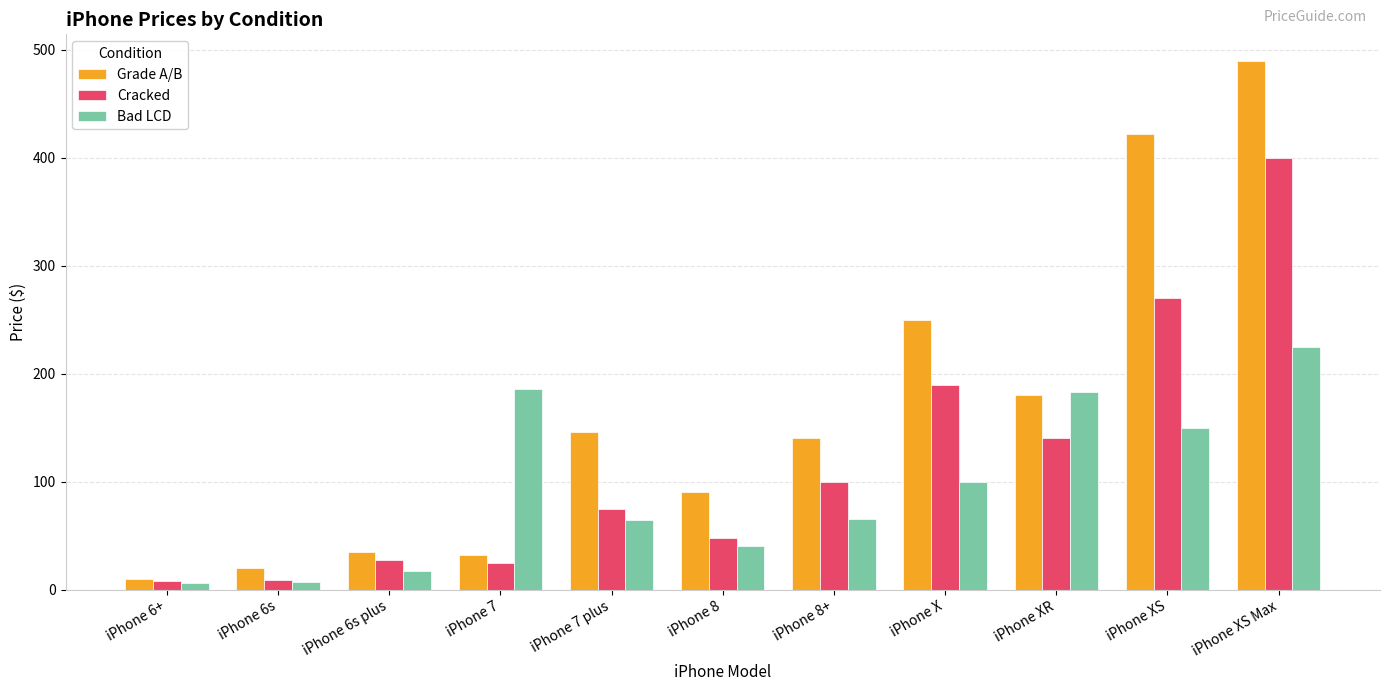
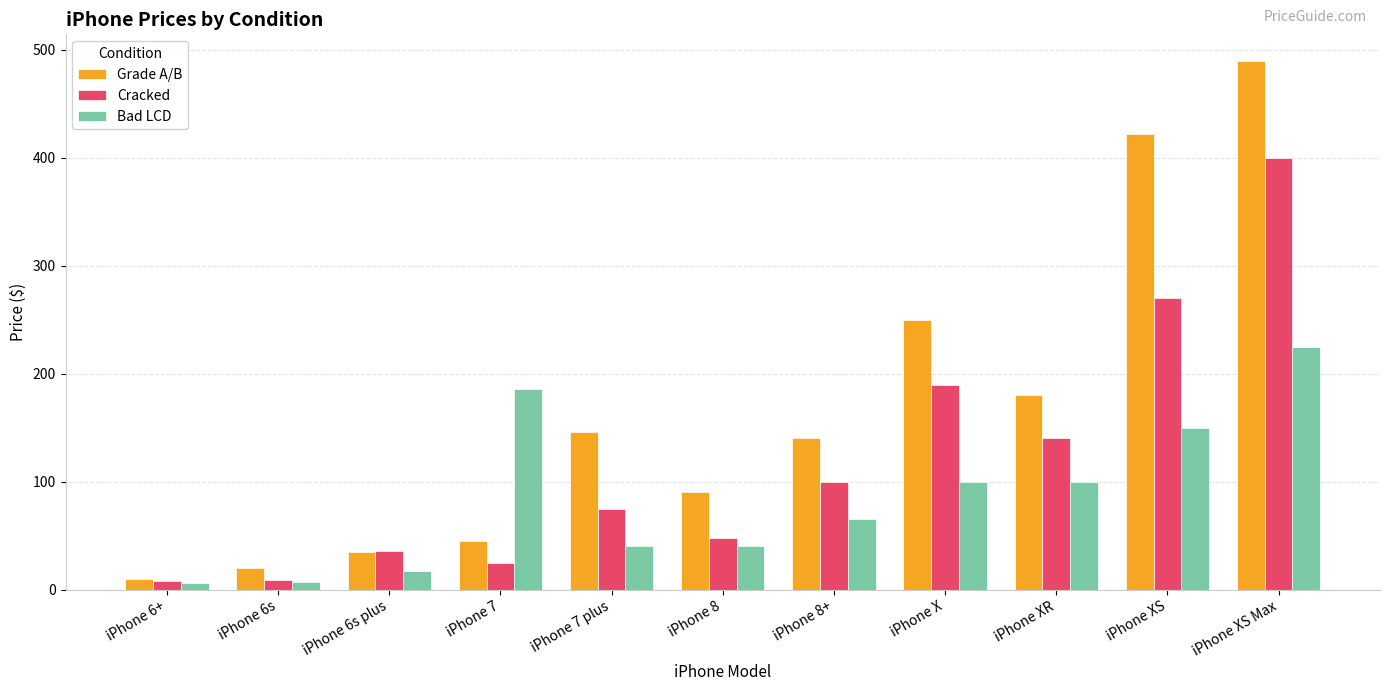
  {
    "Grade A/B": {
      "iPhone 6+": 10,
      "iPhone 6s": 20,
      "iPhone 6s plus": 35,
-     "iPhone 7": 32,
+     "iPhone 7": 45,
      "iPhone 7 plus": 146,
      "iPhone 8": 90,
      "iPhone 8+": 140,
      "iPhone X": 250,
      "iPhone XR": 180,
      "iPhone XS": 422,
      "iPhone XS Max": 490
    },
    "Cracked": {
      "iPhone 6+": 8,
      "iPhone 6s": 9,
-     "iPhone 6s plus": 27,
+     "iPhone 6s plus": 36,
      "iPhone 7": 25,
      "iPhone 7 plus": 75,
      "iPhone 8": 48,
      "iPhone 8+": 100,
      "iPhone X": 190,
      "iPhone XR": 140,
      "iPhone XS": 270,
      "iPhone XS Max": 400
    },
    "Bad LCD": {
      "iPhone 6+": 6,
      "iPhone 6s": 7,
      "iPhone 6s plus": 17,
      "iPhone 7": 186,
-     "iPhone 7 plus": 64,
+     "iPhone 7 plus": 40,
      "iPhone 8": 40,
      "iPhone 8+": 65,
      "iPhone X": 100,
-     "iPhone XR": 183,
+     "iPhone XR": 100,
      "iPhone XS": 150,
      "iPhone XS Max": 225
    }
  }
